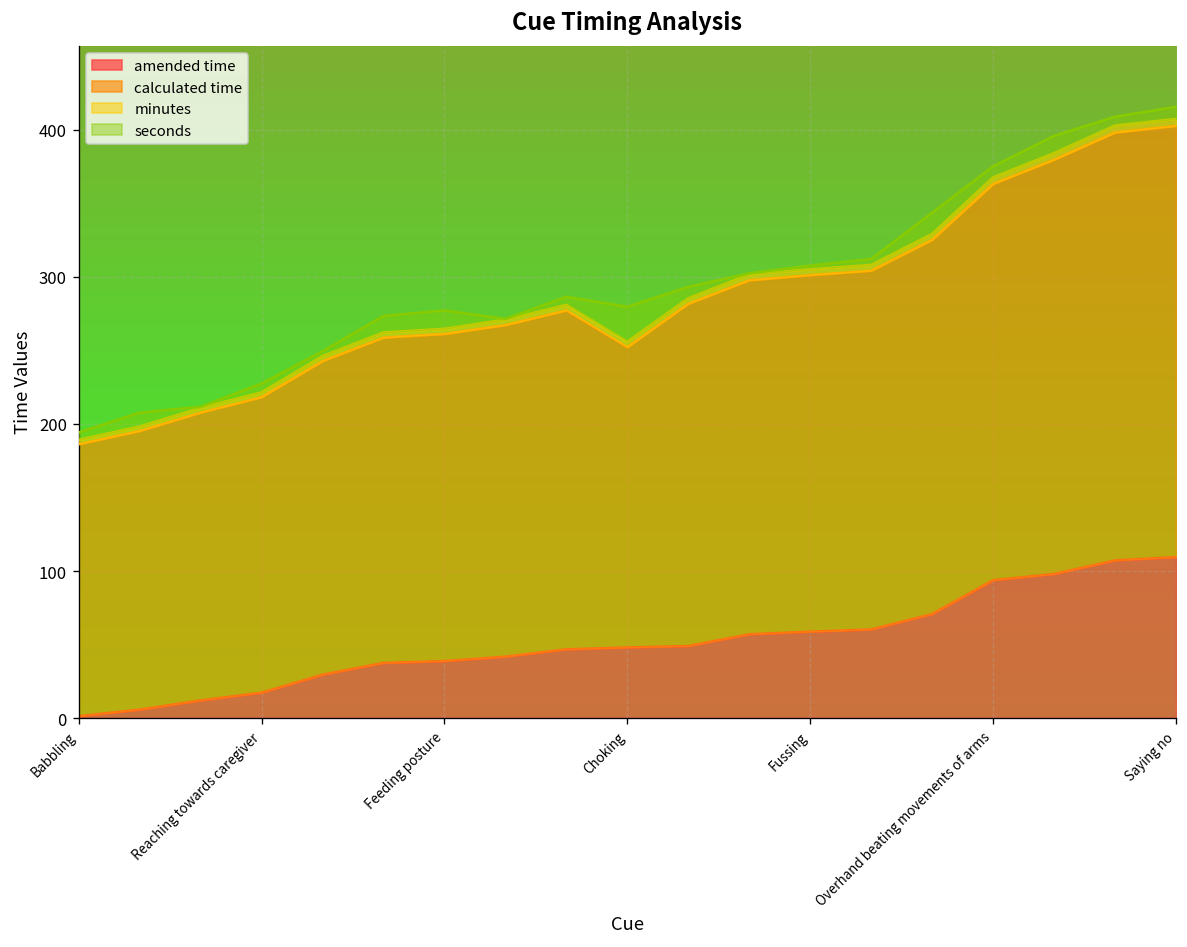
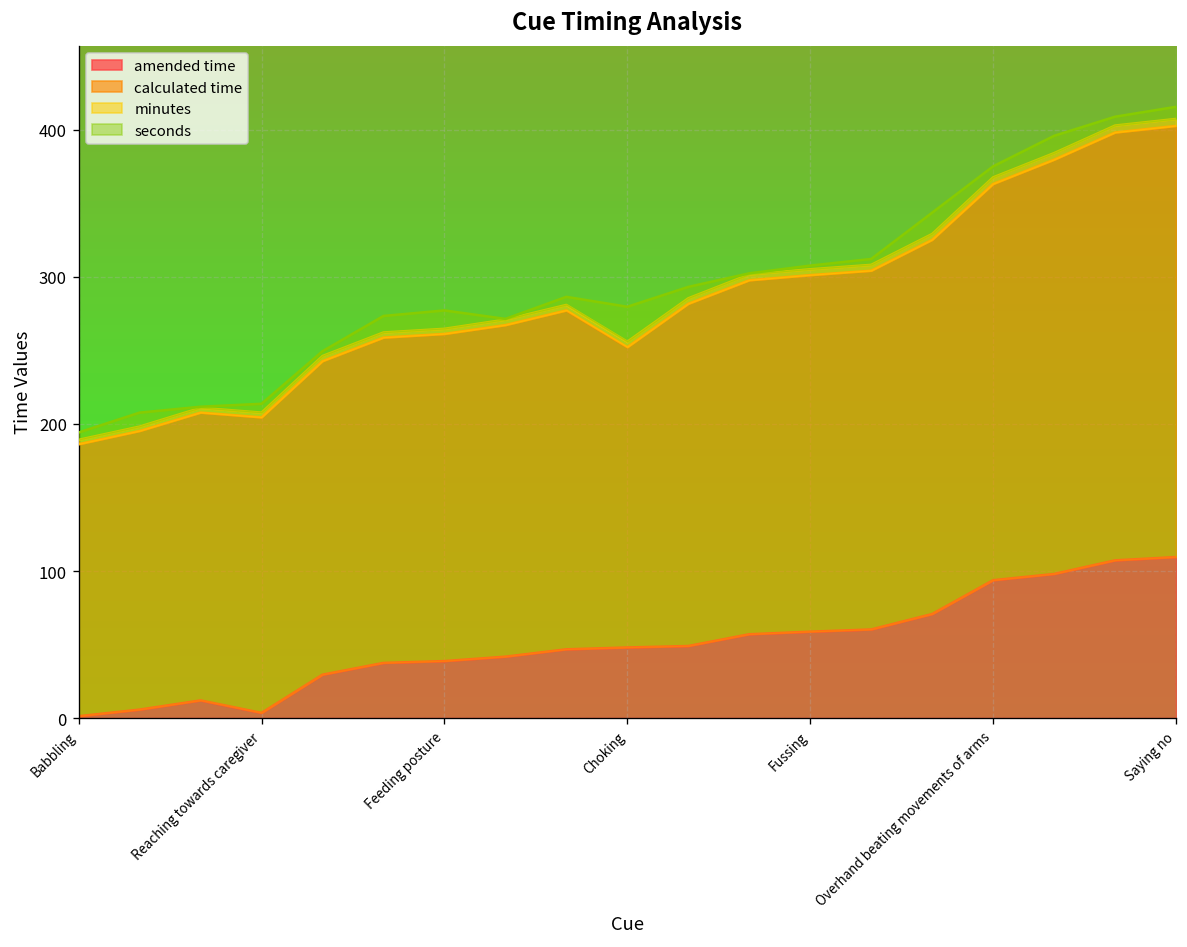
  {
    "amended time": {
      "Babbling": 1,
-     "Reaching towards caregiver": 17,
+     "Reaching towards caregiver": 4,
      "Feeding posture": 39,
      "Choking": 48,
      "Fussing": 59,
      "Overhand beating movements of arms": 94,
      "Saying no": 110
    },
    "calculated time": {
      "Babbling": 185,
      "Reaching towards caregiver": 201,
      "Feeding posture": 223,
      "Choking": 204,
      "Fussing": 243,
      "Overhand beating movements of arms": 270,
      "Saying no": 293
    },
    "minutes": {
      "Babbling": 3,
      "Reaching towards caregiver": 3,
      "Feeding posture": 4,
      "Choking": 4,
      "Fussing": 4,
      "Overhand beating movements of arms": 5,
      "Saying no": 5
    },
    "seconds": {
      "Babbling": 5,
      "Reaching towards caregiver": 6,
      "Feeding posture": 13,
      "Choking": 24,
      "Fussing": 3,
      "Overhand beating movements of arms": 8,
      "Saying no": 8
    }
  }
